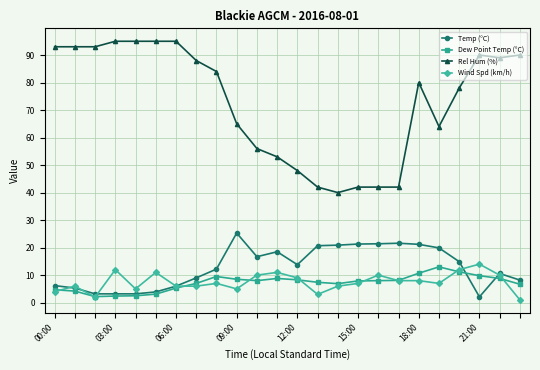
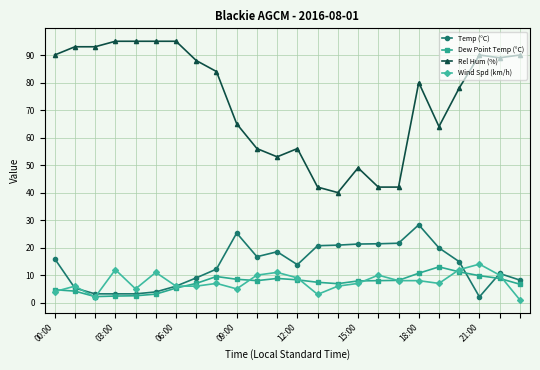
  {
    "Temp (°C)": {
-     "00:00": 6,
+     "00:00": 16,
      "09:00": 25,
      "12:00": 14,
      "15:00": 21,
-     "18:00": 21,
+     "18:00": 28,
      "21:00": 2
    },
    "Rel Hum (%)": {
-     "00:00": 93,
+     "00:00": 90,
      "03:00": 95,
      "06:00": 95,
      "09:00": 65,
-     "12:00": 48,
-     "15:00": 42,
+     "12:00": 56,
+     "15:00": 49,
      "18:00": 80
    }
  }
